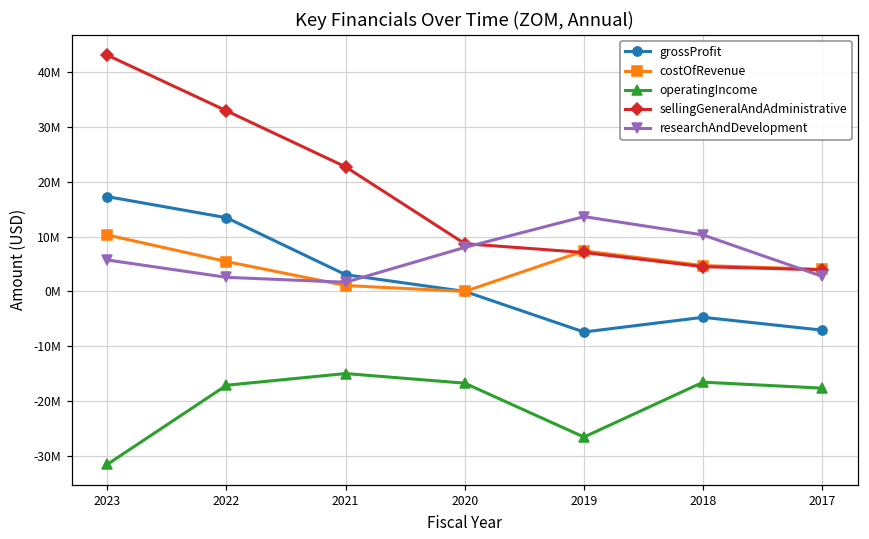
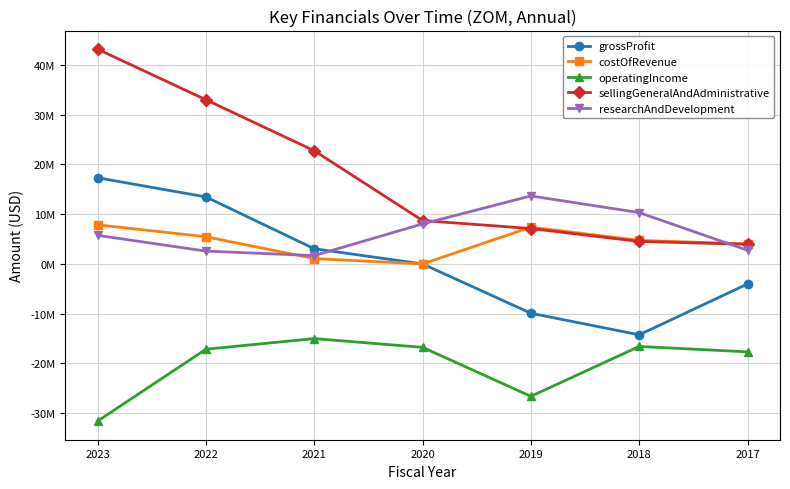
  {
    "grossProfit": {
      "2023": 17000000,
      "2022": 13000000,
      "2021": 3000000,
-     "2019": -7000000,
-     "2018": -5000000,
-     "2017": -7000000
+     "2019": -10000000,
+     "2018": -14000000,
+     "2017": -4000000
    },
    "costOfRevenue": {
-     "2023": 10000000,
+     "2023": 8000000,
      "2022": 5000000,
      "2021": 1000000
    },
    "operatingIncome": {
      "2023": -32000000,
      "2022": -17000000,
      "2021": -15000000,
      "2020": -17000000,
      "2019": -27000000,
      "2018": -17000000,
      "2017": -18000000
    },
    "sellingGeneralAndAdministrative": {
      "2023": 43000000,
      "2022": 33000000,
      "2021": 23000000,
      "2020": 9000000
    },
    "researchAndDevelopment": {
      "2023": 6000000,
      "2022": 3000000,
      "2021": 2000000,
      "2020": 8000000,
      "2019": 14000000,
      "2018": 10000000,
      "2017": 3000000
    }
  }
